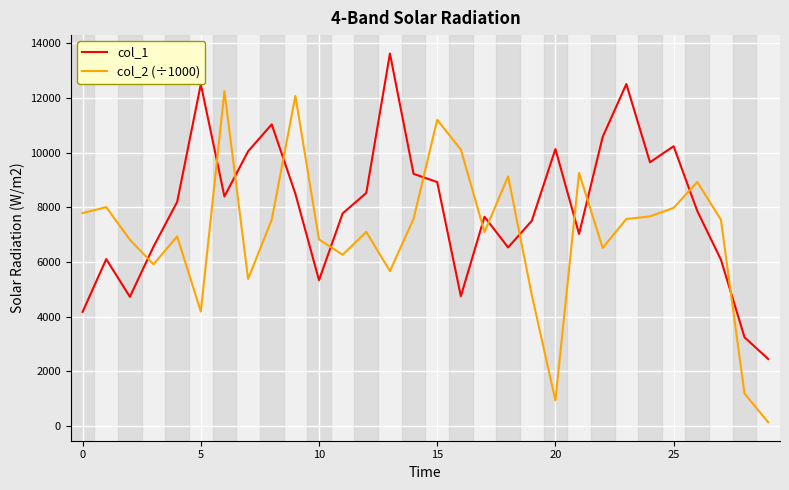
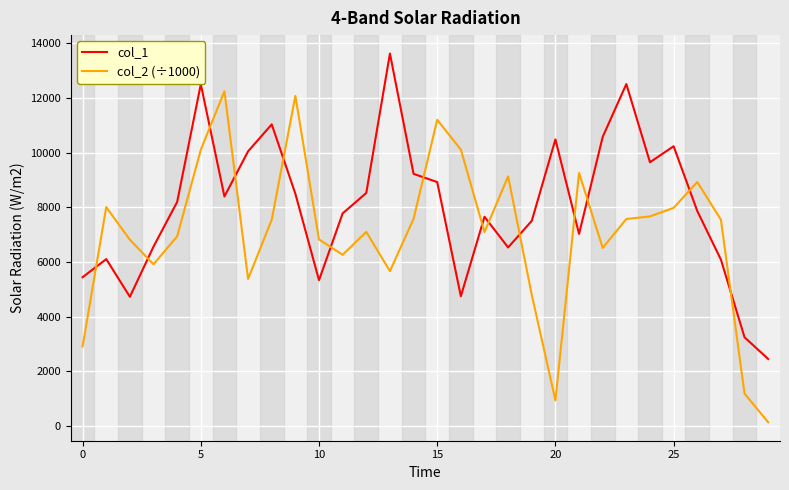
  {
    "col_1": {
-     "0": 4200,
+     "0": 5400,
      "5": 12500,
      "10": 5300,
      "15": 8900,
-     "20": 10100,
+     "20": 10500,
      "25": 10200
    },
    "col_2 (÷1000)": {
-     "0": 7800,
-     "5": 4200,
+     "0": 2900,
+     "5": 10100,
      "10": 6800,
      "15": 11200,
      "20": 900,
      "25": 8000
    }
  }
